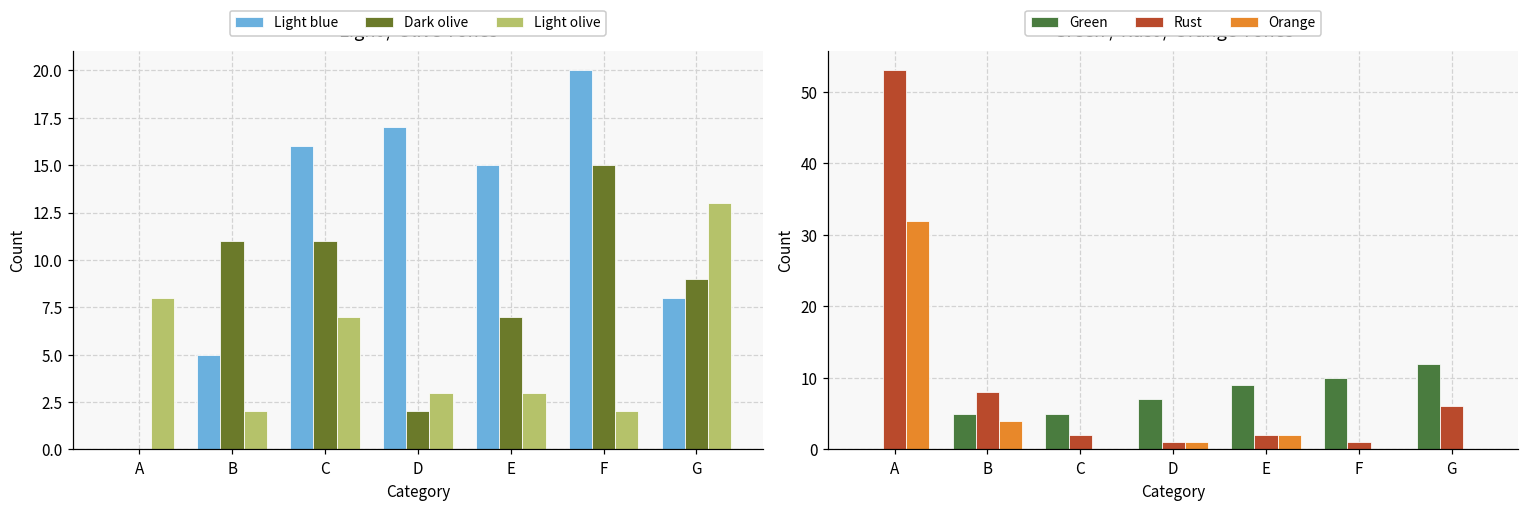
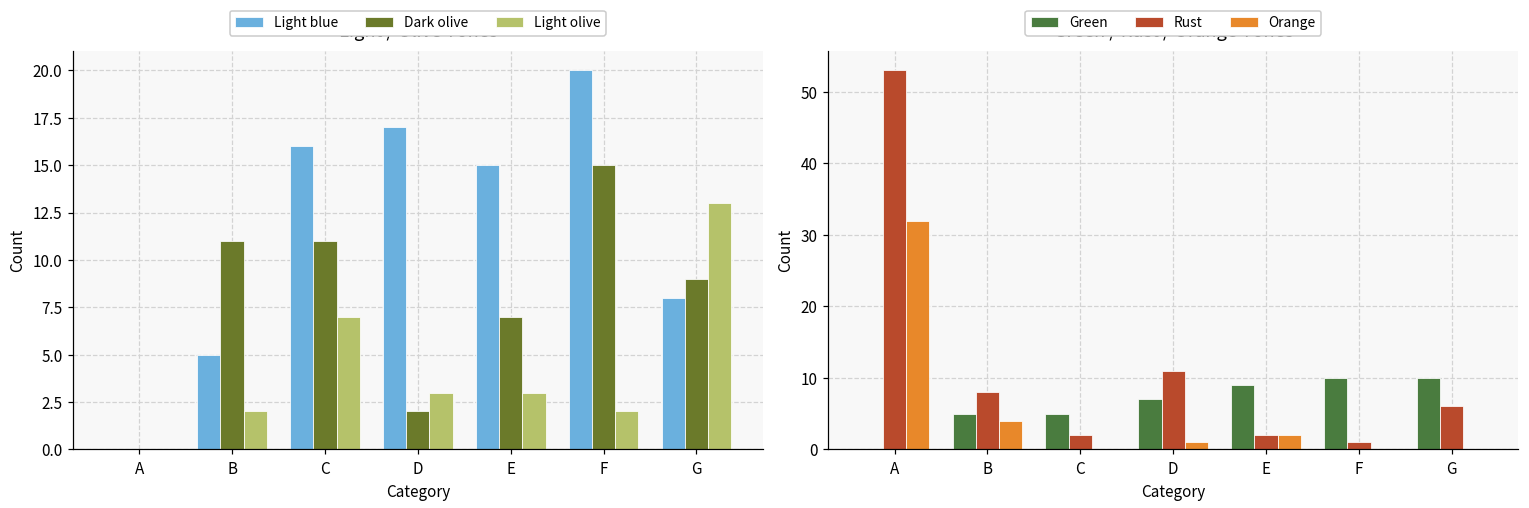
  {
    "Light / Olive Tones": {
      "Light blue": {
        "A": 0,
        "B": 5,
        "C": 16,
        "D": 17,
        "E": 15,
        "F": 20,
        "G": 8
      },
      "Dark olive": {
        "A": 0,
        "B": 11,
        "C": 11,
        "D": 2,
        "E": 7,
        "F": 15,
        "G": 9
      },
      "Light olive": {
-       "A": 8,
+       "A": 0,
        "B": 2,
        "C": 7,
        "D": 3,
        "E": 3,
        "F": 2,
        "G": 13
      }
    },
    "Green / Rust / Orange Tones": {
      "Green": {
        "A": 0,
        "B": 5,
        "C": 5,
        "D": 7,
        "E": 9,
        "F": 10,
-       "G": 12
+       "G": 10
      },
      "Rust": {
        "A": 53,
        "B": 8,
        "C": 2,
-       "D": 1,
+       "D": 11,
        "E": 2,
        "F": 1,
        "G": 6
      },
      "Orange": {
        "A": 32,
        "B": 4,
        "C": 0,
        "D": 1,
        "E": 2,
        "F": 0,
        "G": 0
      }
    }
  }
